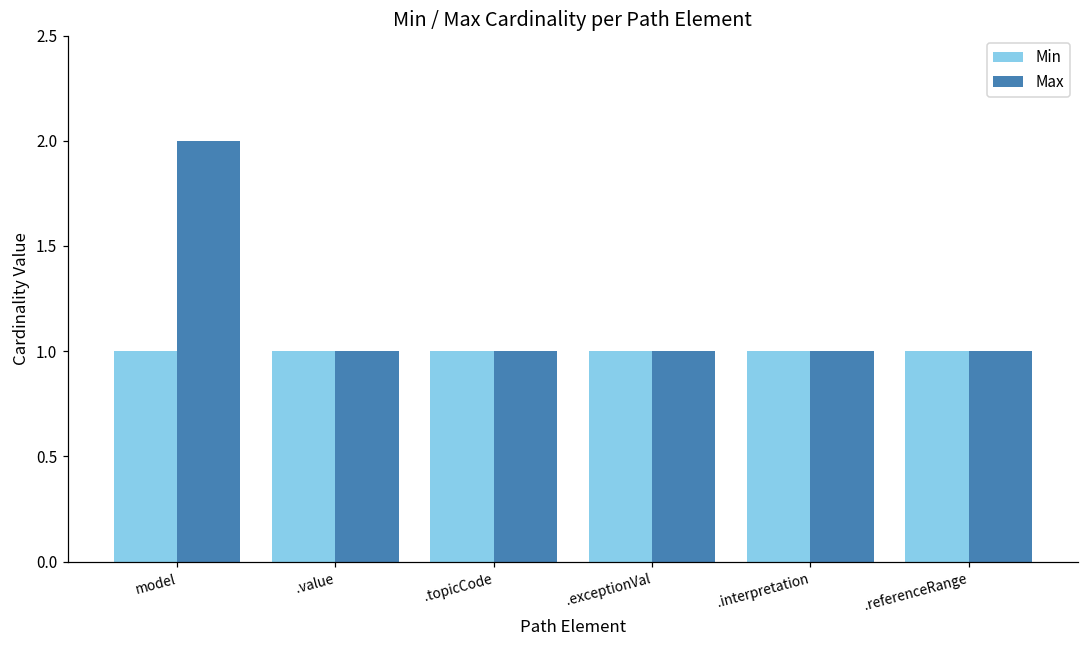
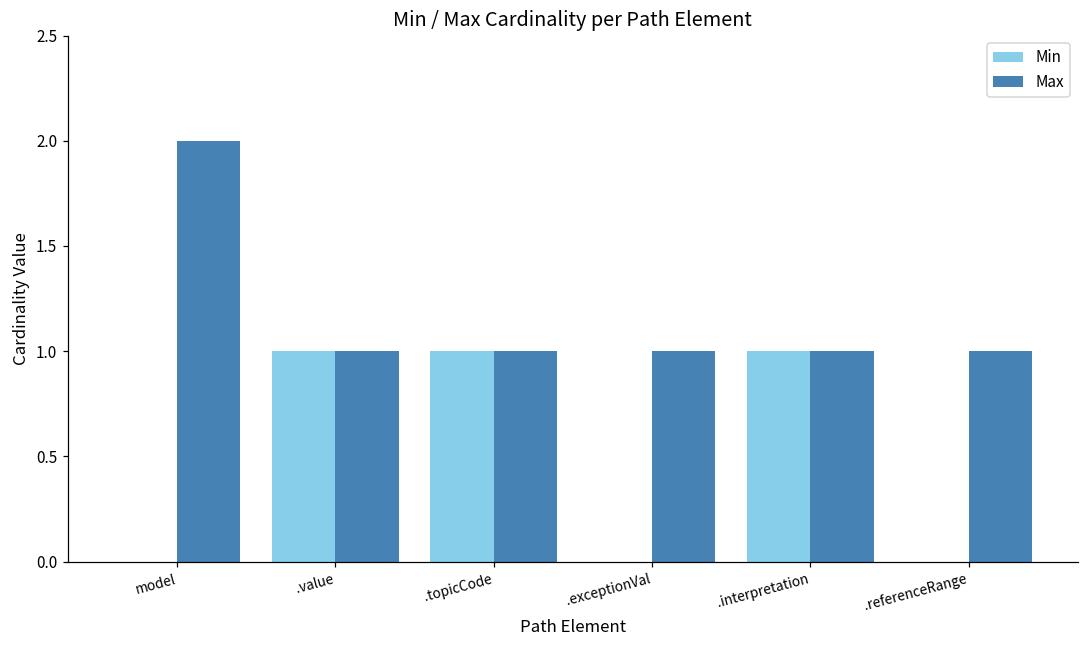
  {
    "Min": {
-     "model": 1,
+     "model": 0,
      ".value": 1,
      ".topicCode": 1,
-     ".exceptionVal": 1,
+     ".exceptionVal": 0,
      ".interpretation": 1,
-     ".referenceRange": 1
+     ".referenceRange": 0
    },
    "Max": {
      "model": 2,
      ".value": 1,
      ".topicCode": 1,
      ".exceptionVal": 1,
      ".interpretation": 1,
      ".referenceRange": 1
    }
  }
